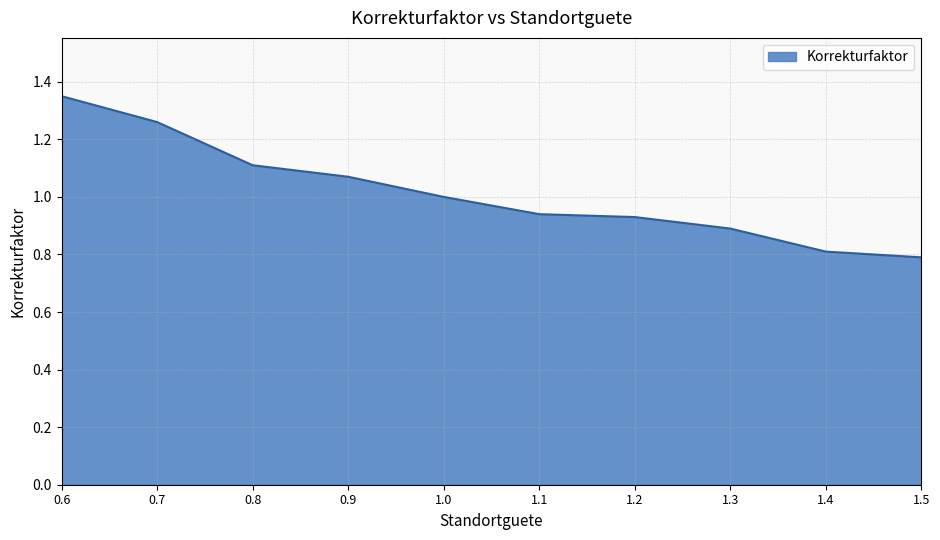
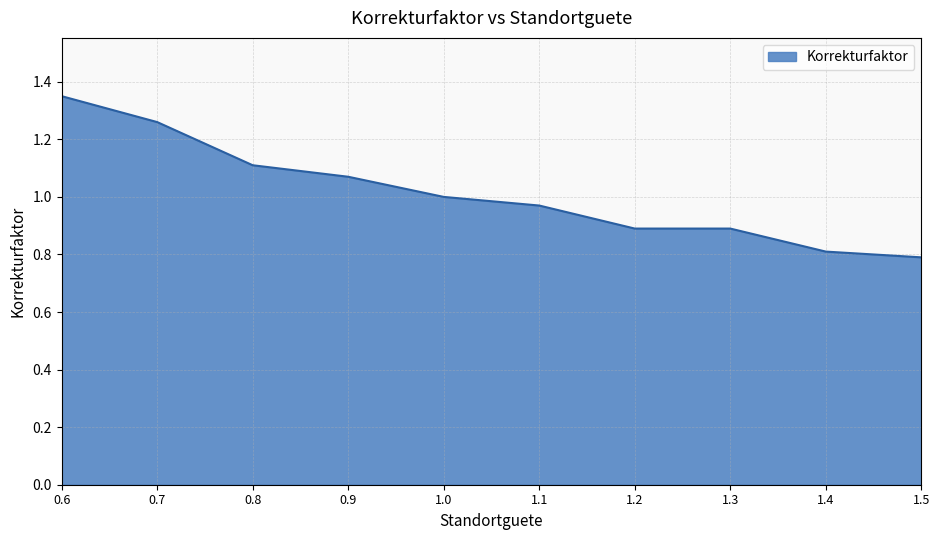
  {
    "0.6": 1.35,
    "0.7": 1.26,
    "0.8": 1.11,
    "0.9": 1.07,
    "1.0": 1.00,
-   "1.1": 0.94,
-   "1.2": 0.93,
+   "1.1": 0.97,
+   "1.2": 0.89,
    "1.3": 0.89,
    "1.4": 0.81,
    "1.5": 0.79
  }
